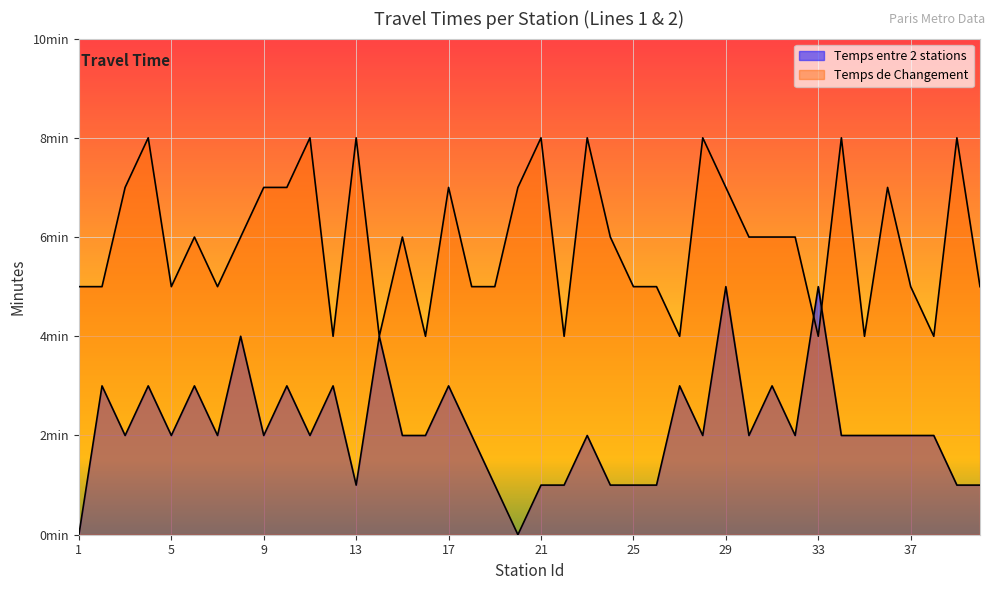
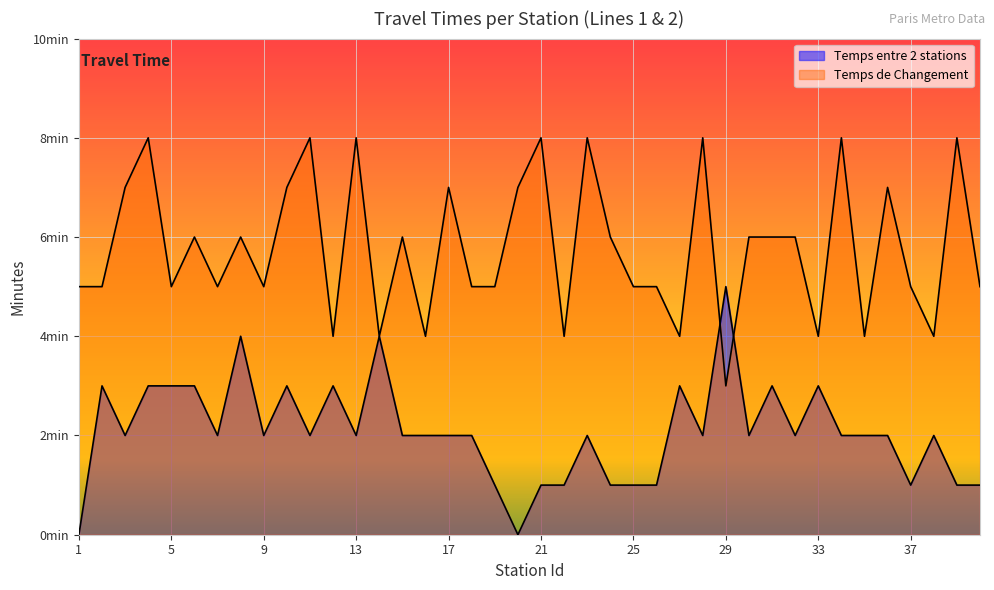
  {
    "Temps entre 2 stations": {
      "1": "0min",
-     "5": "2min",
+     "5": "3min",
      "9": "2min",
-     "13": "1min",
-     "17": "3min",
+     "13": "2min",
+     "17": "2min",
      "21": "1min",
      "25": "1min",
      "29": "5min",
-     "33": "5min",
-     "37": "2min"
+     "33": "3min",
+     "37": "1min"
    },
    "Temps de Changement": {
      "1": "5min",
      "5": "5min",
-     "9": "7min",
+     "9": "5min",
      "13": "8min",
      "17": "7min",
      "21": "8min",
      "25": "5min",
-     "29": "7min",
+     "29": "3min",
      "33": "4min",
      "37": "5min"
    }
  }
